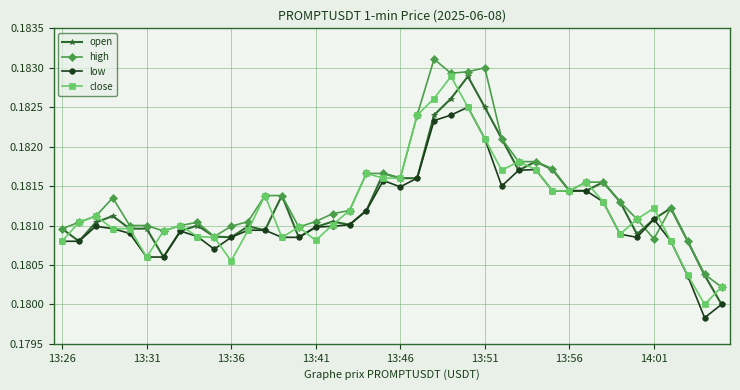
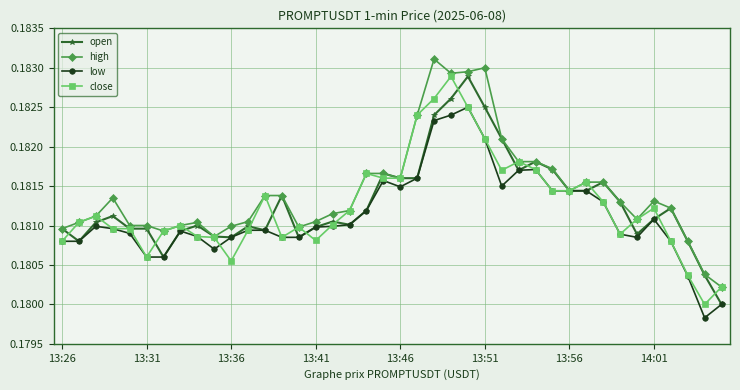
  {
    "high": {
      "13:31": 0.1810,
      "13:36": 0.1810,
      "13:41": 0.1811,
      "13:51": 0.1830,
-     "14:01": 0.1808
+     "14:01": 0.1813
    },
    "close": {
      "13:36": 0.1806,
      "13:41": 0.1808,
      "14:01": 0.1812
    }
  }
